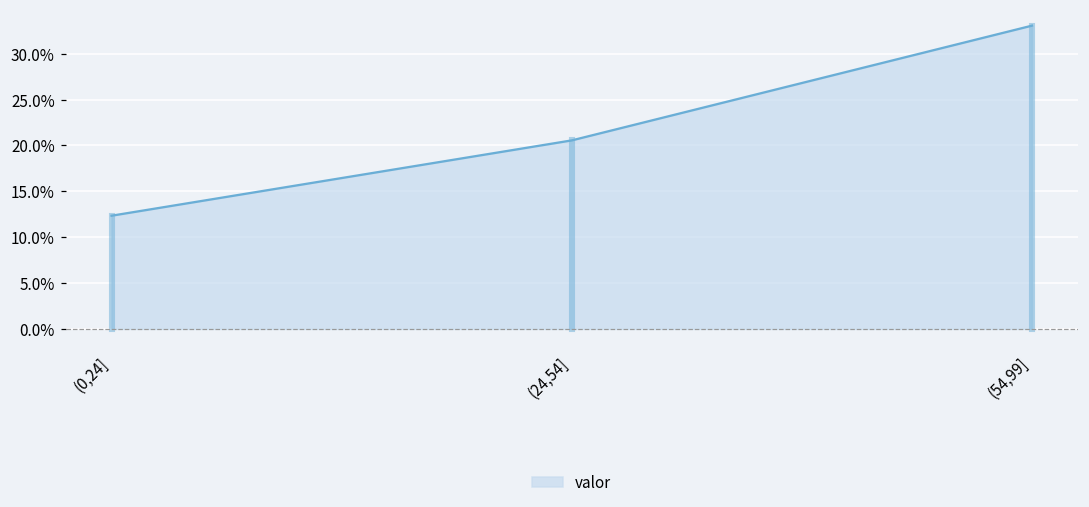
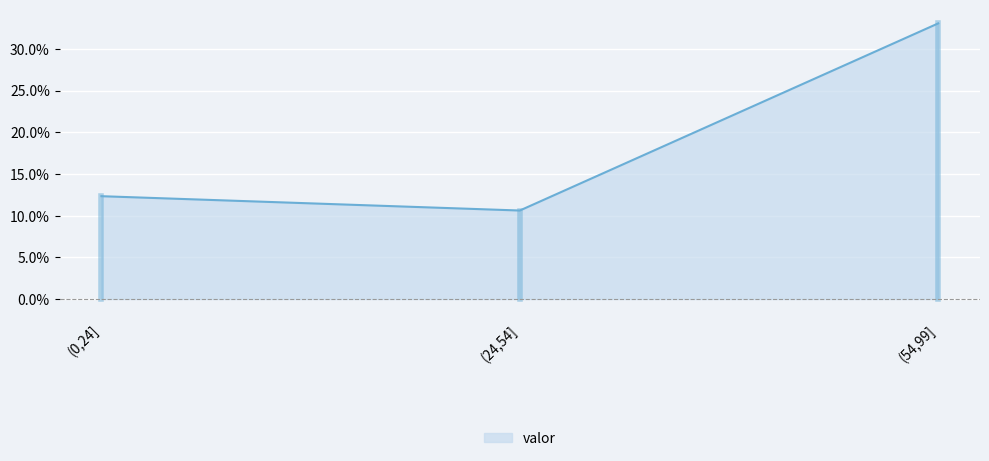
  {
    "valor": {
-     "(24,54]": "21%"
+     "(24,54]": "11%"
    }
  }
